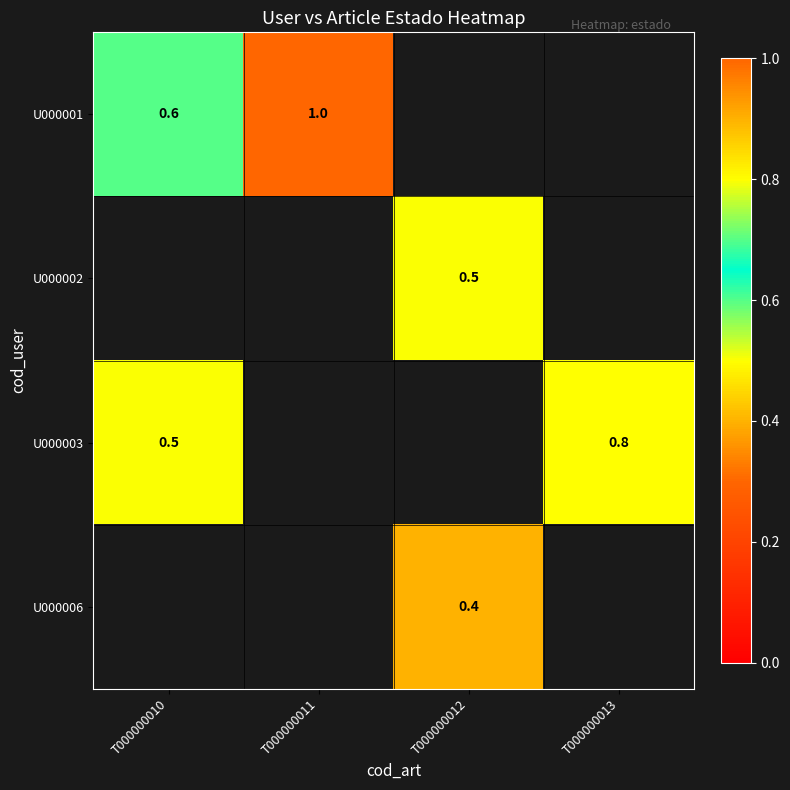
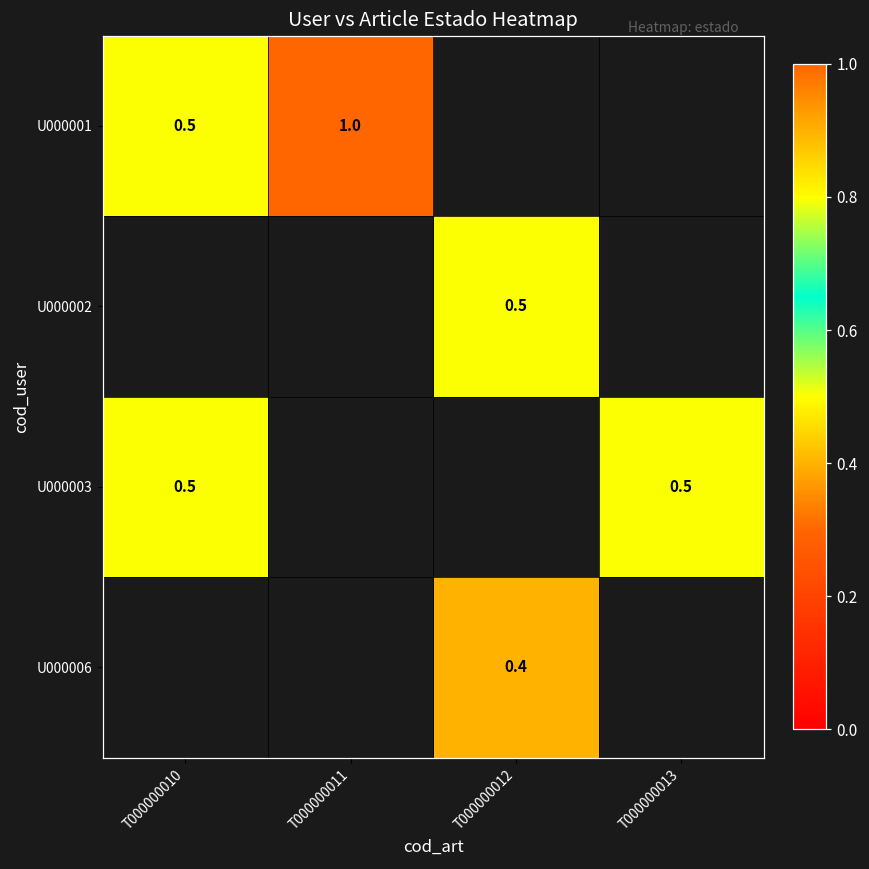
  {
    "U000001": {
-     "T000000010": 0.6,
+     "T000000010": 0.5,
      "T000000011": 1.0
    },
    "U000002": {
      "T000000012": 0.5
    },
    "U000003": {
      "T000000010": 0.5,
-     "T000000013": 0.8
+     "T000000013": 0.5
    },
    "U000006": {
      "T000000012": 0.4
    }
  }
